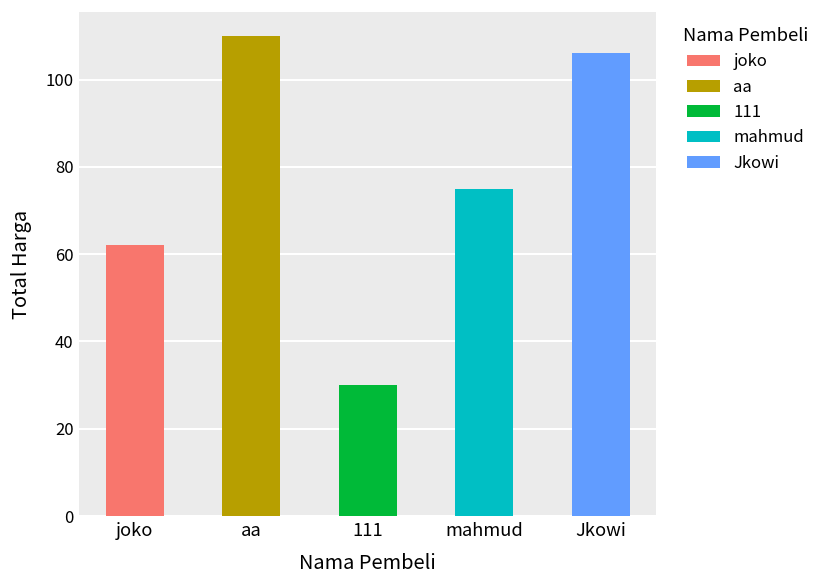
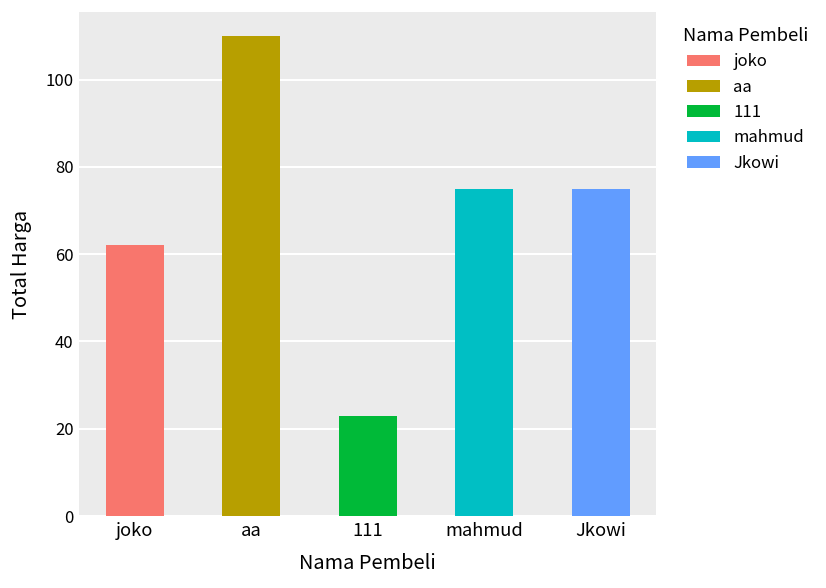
  {
    "joko": 62,
    "aa": 110,
-   "111": 30,
+   "111": 23,
    "mahmud": 75,
-   "Jkowi": 106
+   "Jkowi": 75
  }
